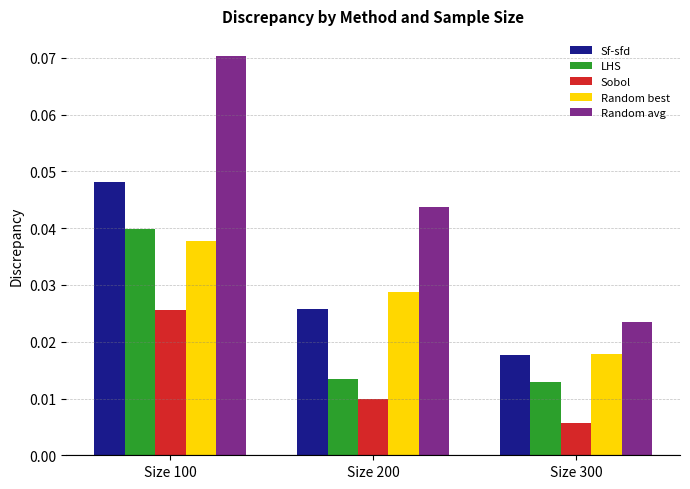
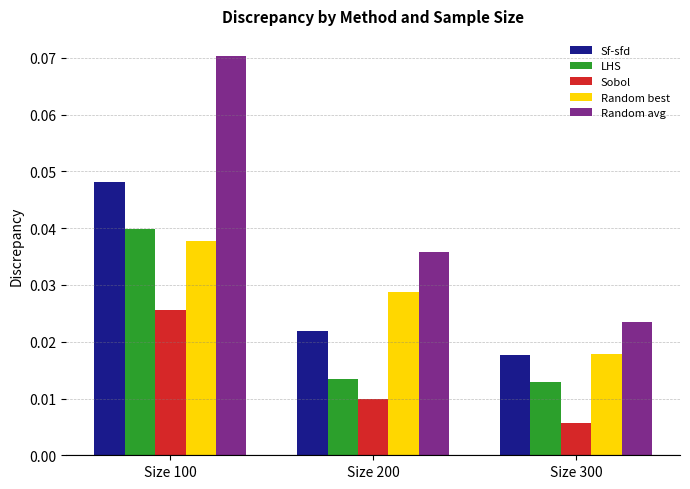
  {
    "Sf-sfd": {
      "Size 100": 0.048,
-     "Size 200": 0.026,
+     "Size 200": 0.022,
      "Size 300": 0.018
    },
    "LHS": {
      "Size 100": 0.040,
      "Size 200": 0.013,
      "Size 300": 0.013
    },
    "Sobol": {
      "Size 100": 0.026,
      "Size 200": 0.010,
      "Size 300": 0.006
    },
    "Random best": {
      "Size 100": 0.038,
      "Size 200": 0.029,
      "Size 300": 0.018
    },
    "Random avg": {
      "Size 100": 0.070,
-     "Size 200": 0.044,
+     "Size 200": 0.036,
      "Size 300": 0.023
    }
  }
